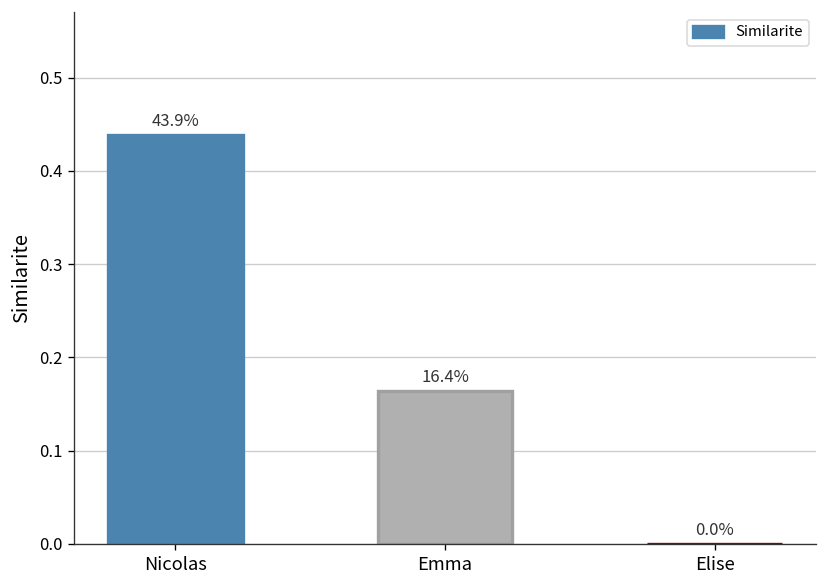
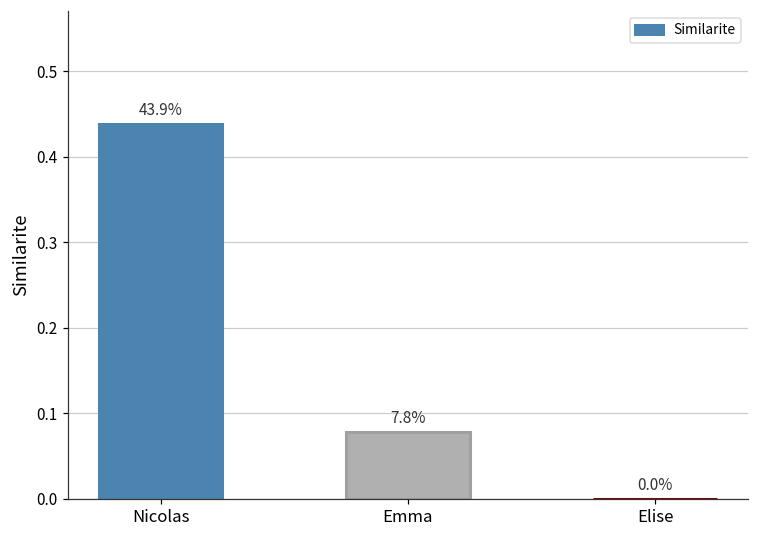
  {
    "Nicolas": "43.9%",
-   "Emma": "16.4%",
+   "Emma": "7.8%",
    "Elise": "0.0%"
  }
